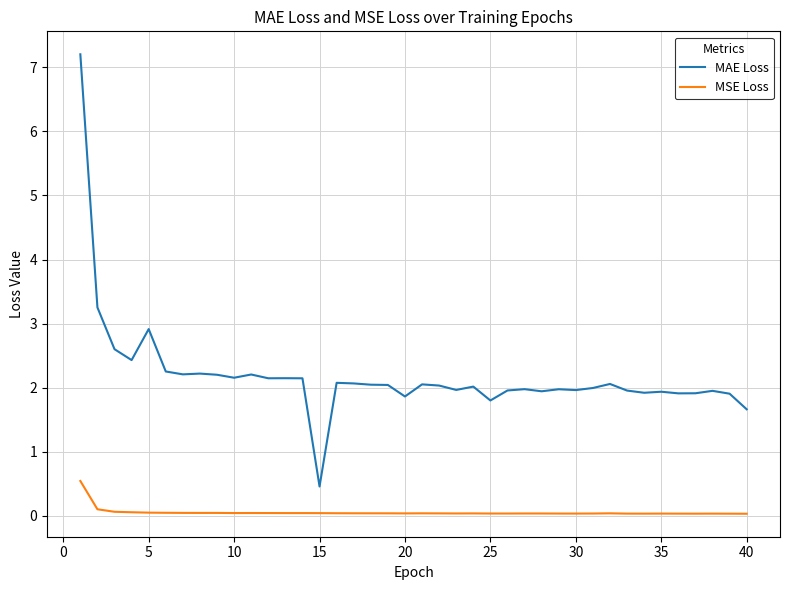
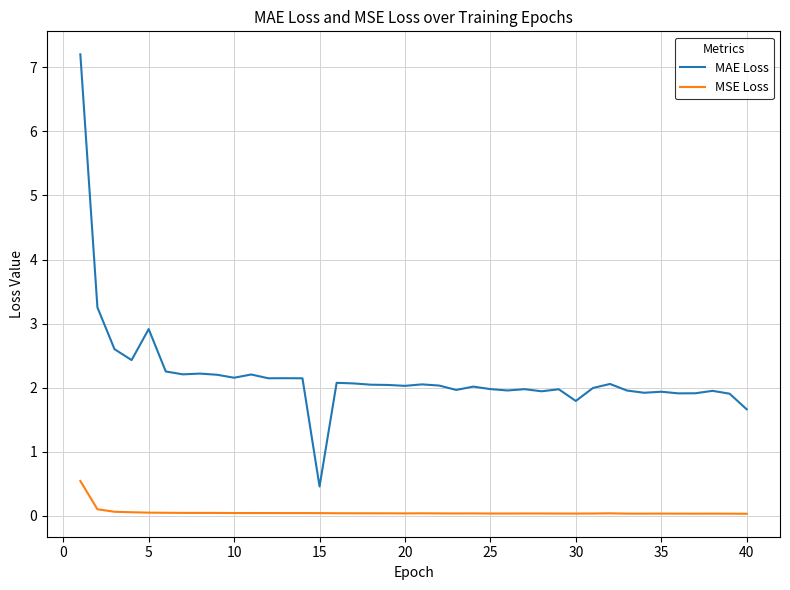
  {
    "MAE Loss": {
      "5": 2.9,
      "10": 2.2,
      "15": 0.5,
-     "20": 1.9,
-     "25": 1.8,
-     "30": 2.0,
+     "20": 2.0,
+     "25": 2.0,
+     "30": 1.8,
      "35": 1.9,
      "40": 1.7
    },
    "MSE Loss": {
      "5": 0.1,
      "10": 0.0,
      "15": 0.0,
      "20": 0.0,
      "25": 0.0,
      "30": 0.0,
      "35": 0.0,
      "40": 0.0
    }
  }
